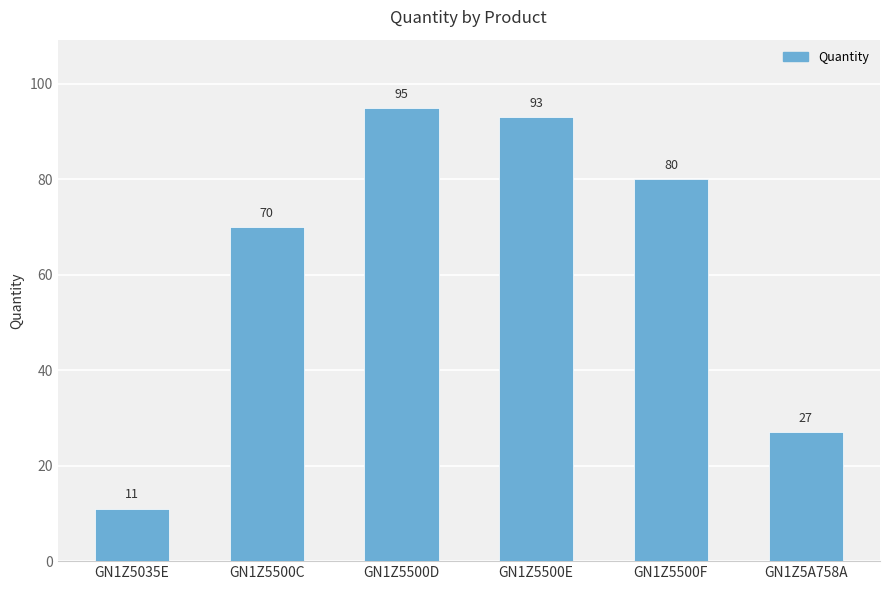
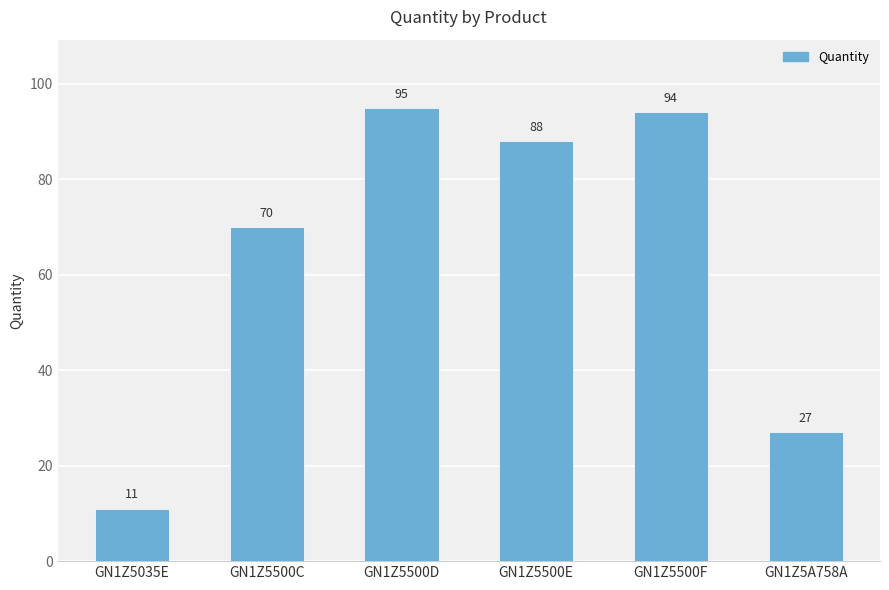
  {
    "GN1Z5035E": 11,
    "GN1Z5500C": 70,
    "GN1Z5500D": 95,
-   "GN1Z5500E": 93,
-   "GN1Z5500F": 80,
+   "GN1Z5500E": 88,
+   "GN1Z5500F": 94,
    "GN1Z5A758A": 27
  }
